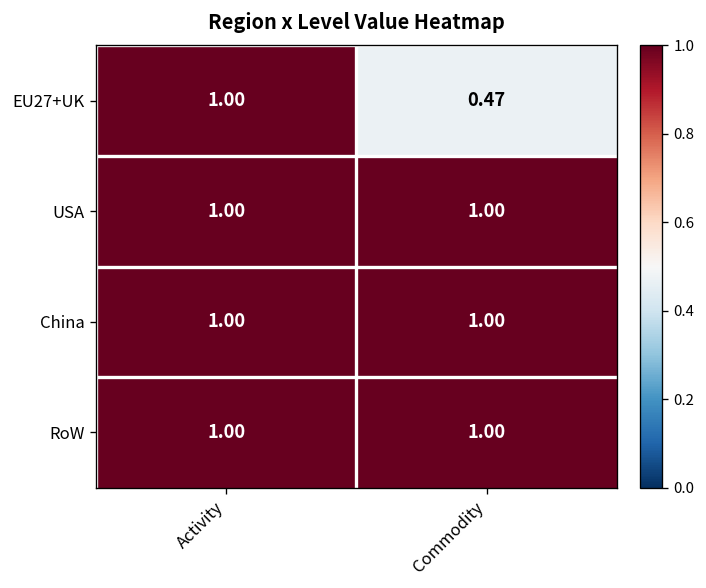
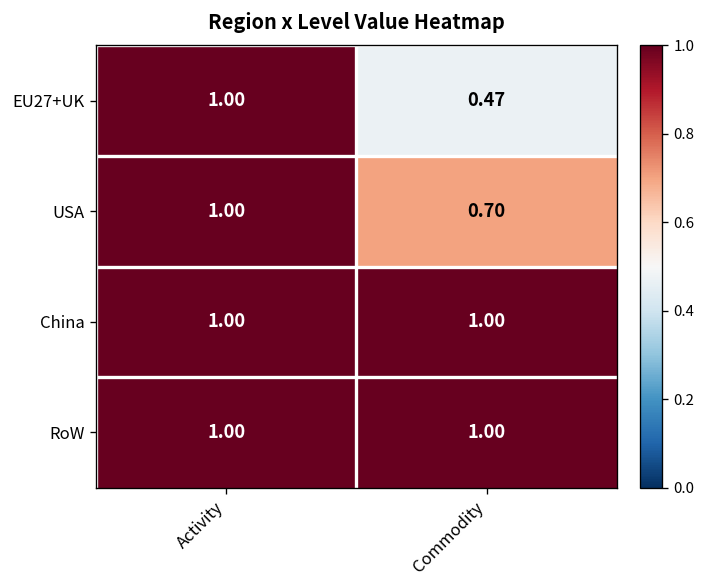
  {
    "EU27+UK": {
      "Activity": 1.00,
      "Commodity": 0.47
    },
    "USA": {
      "Activity": 1.00,
-     "Commodity": 1.00
+     "Commodity": 0.70
    },
    "China": {
      "Activity": 1.00,
      "Commodity": 1.00
    },
    "RoW": {
      "Activity": 1.00,
      "Commodity": 1.00
    }
  }
